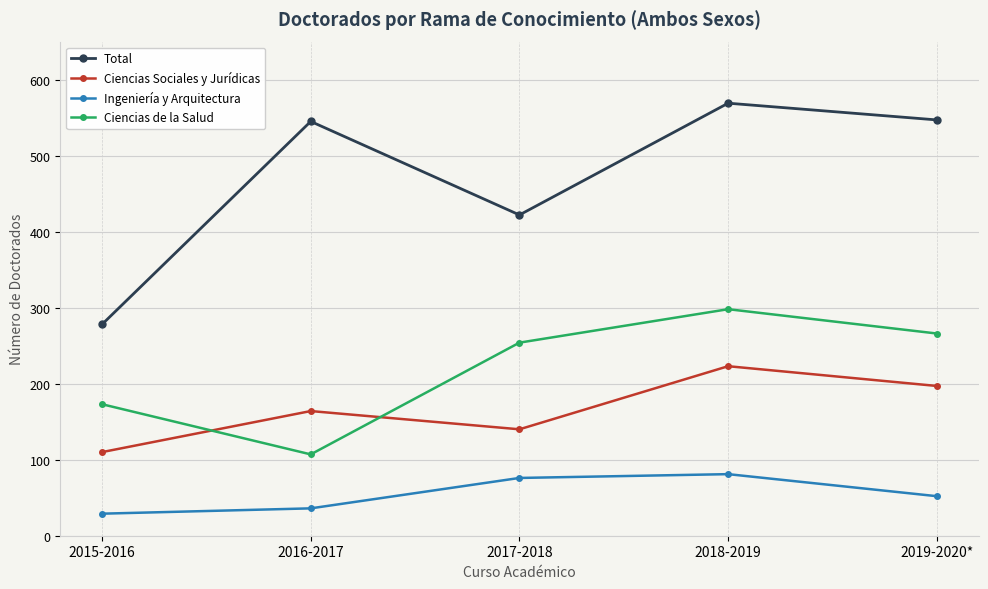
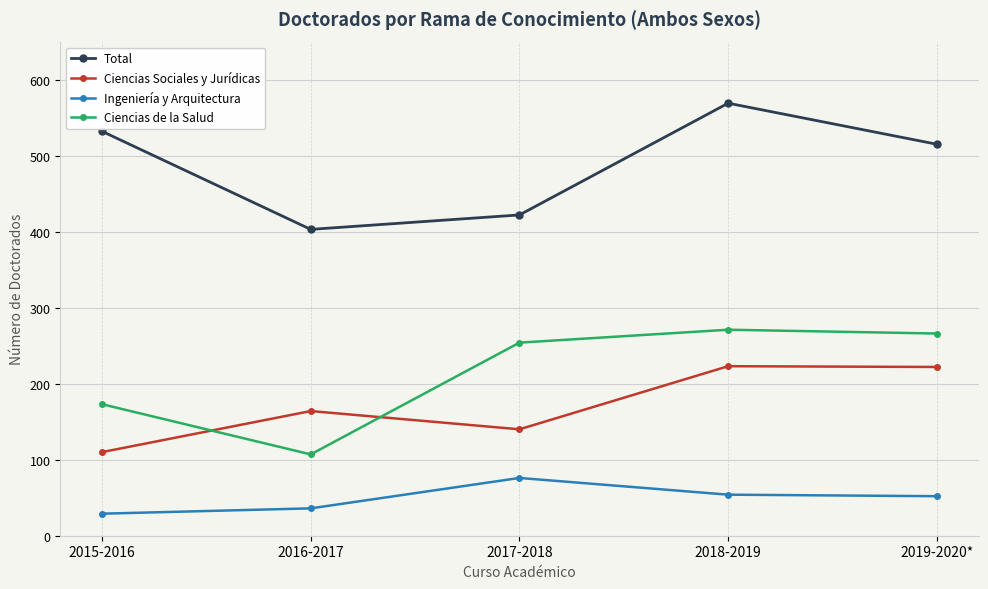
  {
    "Total": {
-     "2015-2016": 280,
-     "2016-2017": 550,
+     "2015-2016": 530,
+     "2016-2017": 400,
      "2017-2018": 420,
      "2018-2019": 570,
-     "2019-2020*": 550
+     "2019-2020*": 520
    },
    "Ciencias Sociales y Jurídicas": {
      "2015-2016": 110,
      "2016-2017": 160,
      "2017-2018": 140,
      "2018-2019": 220,
-     "2019-2020*": 200
+     "2019-2020*": 220
    },
    "Ingeniería y Arquitectura": {
      "2015-2016": 30,
      "2016-2017": 40,
      "2017-2018": 80,
-     "2018-2019": 80,
+     "2018-2019": 50,
      "2019-2020*": 50
    },
    "Ciencias de la Salud": {
      "2015-2016": 170,
      "2016-2017": 110,
      "2017-2018": 250,
-     "2018-2019": 300,
+     "2018-2019": 270,
      "2019-2020*": 270
    }
  }
